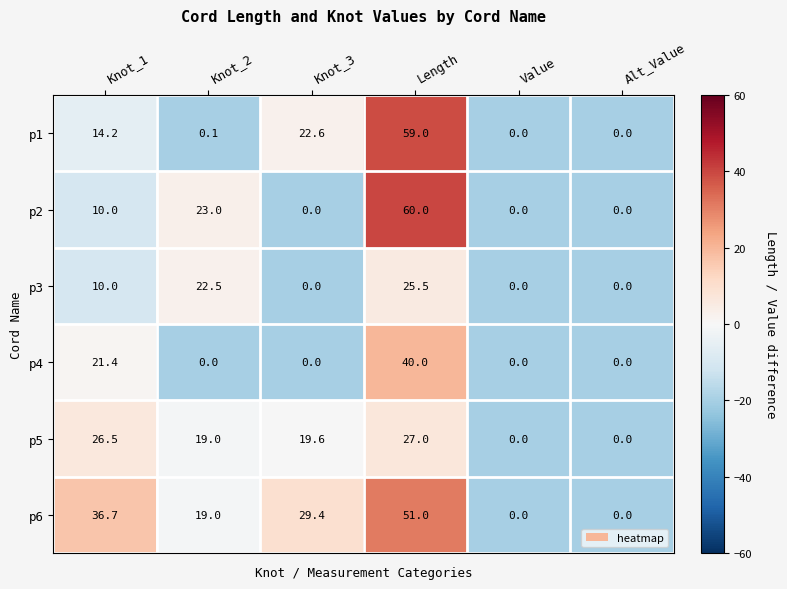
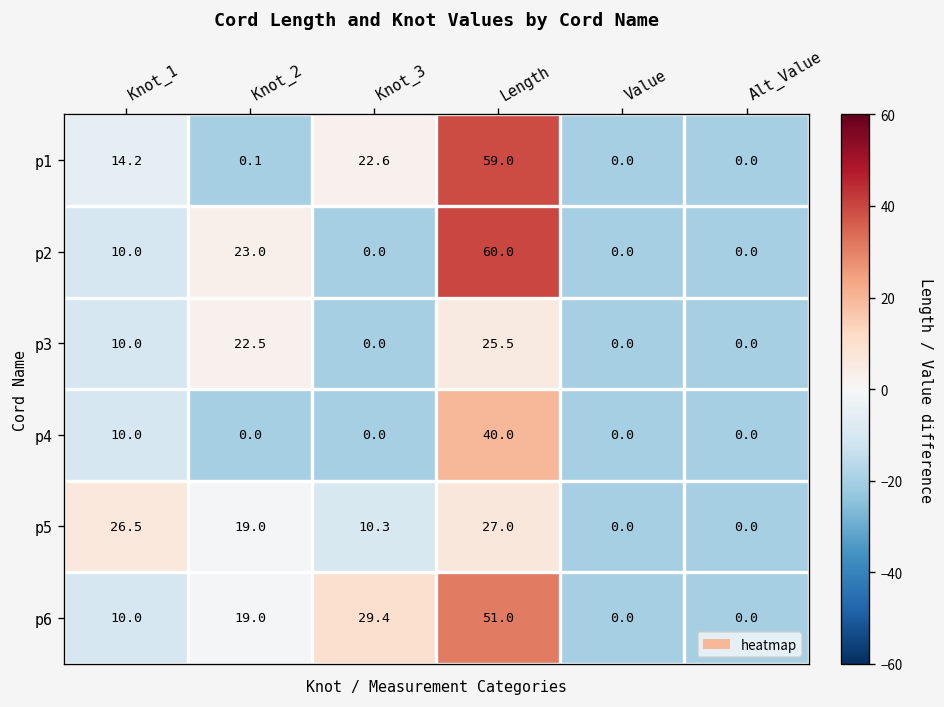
  {
    "p1": {
      "Knot_1": 14.2,
      "Knot_2": 0.1,
      "Knot_3": 22.6,
      "Length": 59.0,
      "Value": 0.0,
      "Alt_Value": 0.0
    },
    "p2": {
      "Knot_1": 10.0,
      "Knot_2": 23.0,
      "Knot_3": 0.0,
      "Length": 60.0,
      "Value": 0.0,
      "Alt_Value": 0.0
    },
    "p3": {
      "Knot_1": 10.0,
      "Knot_2": 22.5,
      "Knot_3": 0.0,
      "Length": 25.5,
      "Value": 0.0,
      "Alt_Value": 0.0
    },
    "p4": {
-     "Knot_1": 21.4,
+     "Knot_1": 10.0,
      "Knot_2": 0.0,
      "Knot_3": 0.0,
      "Length": 40.0,
      "Value": 0.0,
      "Alt_Value": 0.0
    },
    "p5": {
      "Knot_1": 26.5,
      "Knot_2": 19.0,
-     "Knot_3": 19.6,
+     "Knot_3": 10.3,
      "Length": 27.0,
      "Value": 0.0,
      "Alt_Value": 0.0
    },
    "p6": {
-     "Knot_1": 36.7,
+     "Knot_1": 10.0,
      "Knot_2": 19.0,
      "Knot_3": 29.4,
      "Length": 51.0,
      "Value": 0.0,
      "Alt_Value": 0.0
    }
  }
